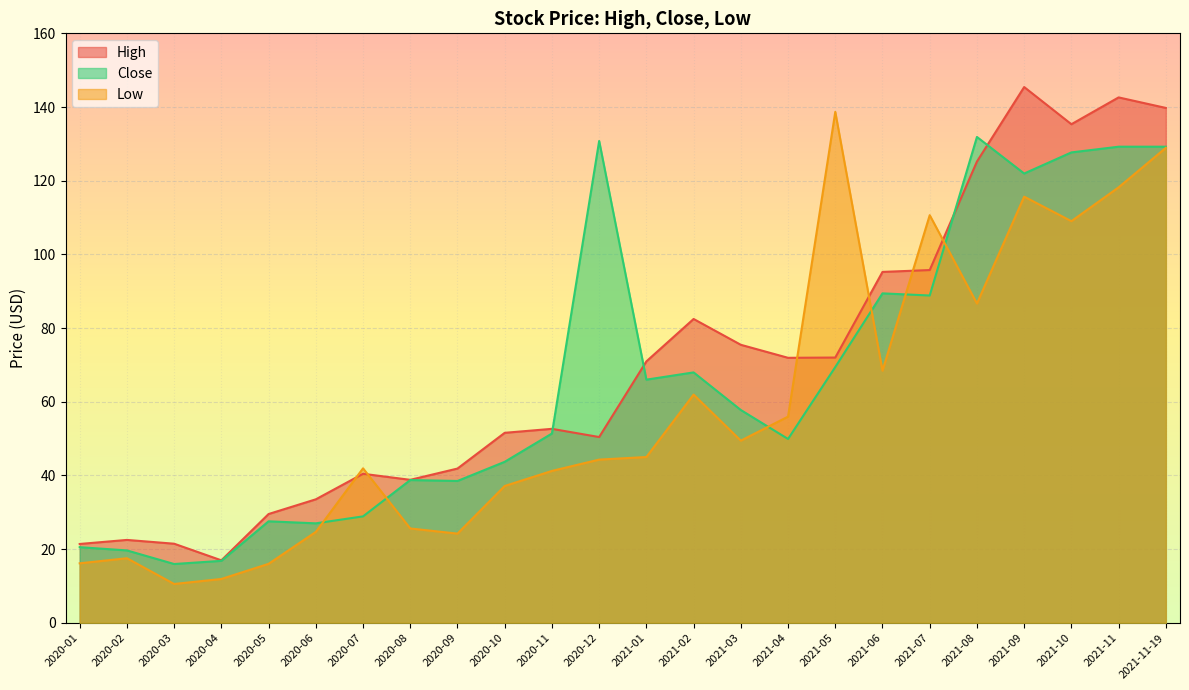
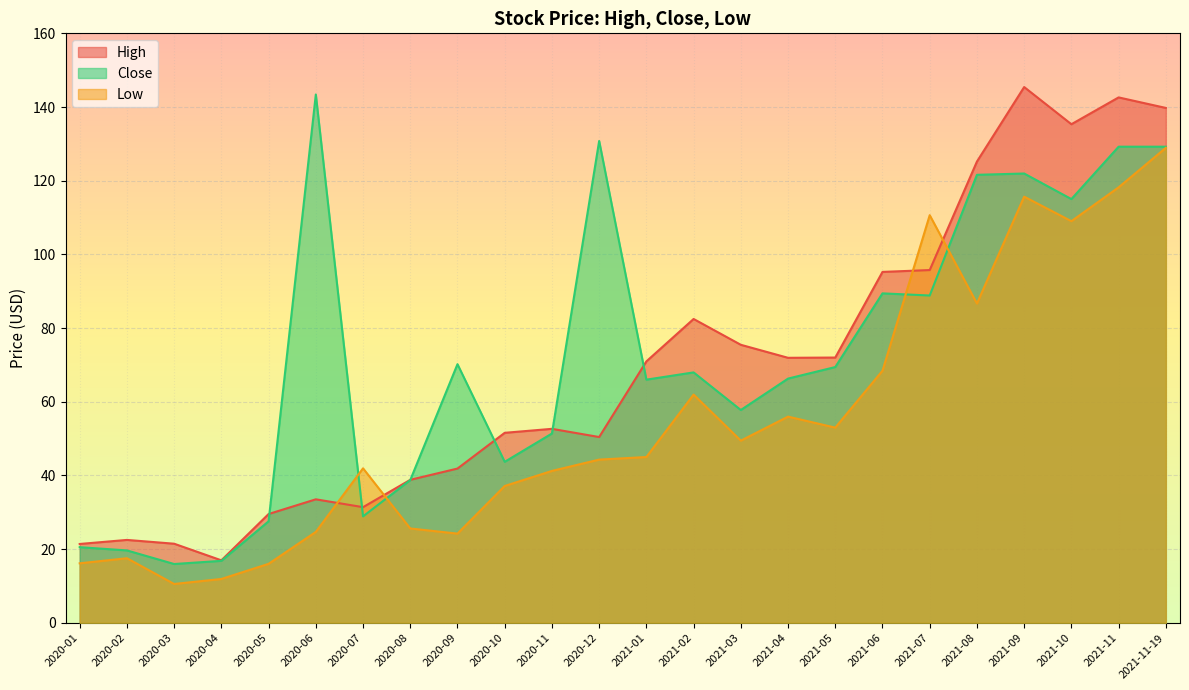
  {
    "High": {
      "2020-01": 21,
      "2020-02": 23,
      "2020-03": 21,
      "2020-05": 30,
      "2020-06": 34,
-     "2020-07": 40,
+     "2020-07": 31,
      "2020-09": 42,
      "2020-10": 52,
      "2020-11": 53,
      "2020-12": 50,
      "2021-01": 71,
      "2021-02": 82,
      "2021-03": 75,
      "2021-04": 72,
      "2021-05": 72,
      "2021-06": 95,
      "2021-07": 96,
      "2021-08": 125,
      "2021-09": 145,
      "2021-10": 135,
      "2021-11": 143,
      "2021-11-19": 140
    },
    "Close": {
      "2020-01": 21,
      "2020-02": 20,
      "2020-03": 16,
      "2020-05": 28,
-     "2020-06": 27,
+     "2020-06": 143,
      "2020-07": 29,
-     "2020-09": 39,
+     "2020-09": 70,
      "2020-10": 44,
      "2020-11": 51,
      "2020-12": 131,
      "2021-01": 66,
      "2021-02": 68,
      "2021-03": 58,
-     "2021-04": 50,
+     "2021-04": 66,
      "2021-05": 69,
      "2021-06": 89,
      "2021-07": 89,
-     "2021-08": 132,
+     "2021-08": 122,
      "2021-09": 122,
-     "2021-10": 128,
+     "2021-10": 115,
      "2021-11": 129
    },
    "Low": {
      "2020-01": 16,
      "2020-02": 18,
      "2020-03": 11,
      "2020-04": 12,
      "2020-05": 16,
      "2020-06": 25,
      "2020-07": 42,
      "2020-08": 26,
      "2020-09": 24,
      "2020-10": 37,
      "2020-11": 41,
      "2020-12": 44,
      "2021-01": 45,
      "2021-02": 62,
      "2021-03": 49,
      "2021-04": 56,
-     "2021-05": 139,
+     "2021-05": 53,
      "2021-06": 68,
      "2021-07": 111,
      "2021-08": 87,
      "2021-09": 116,
      "2021-10": 109,
      "2021-11": 118
    }
  }
